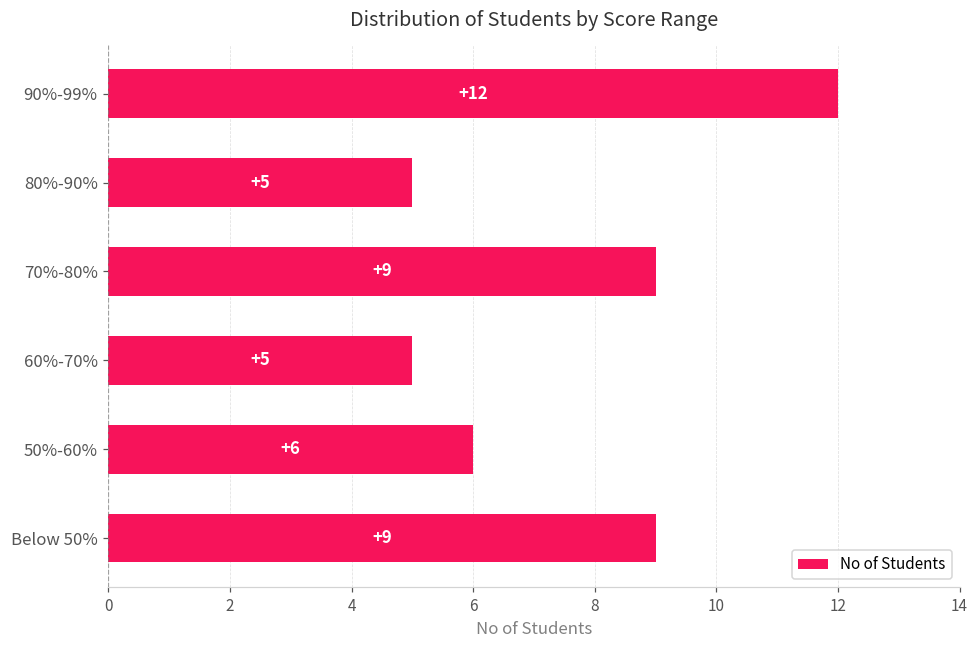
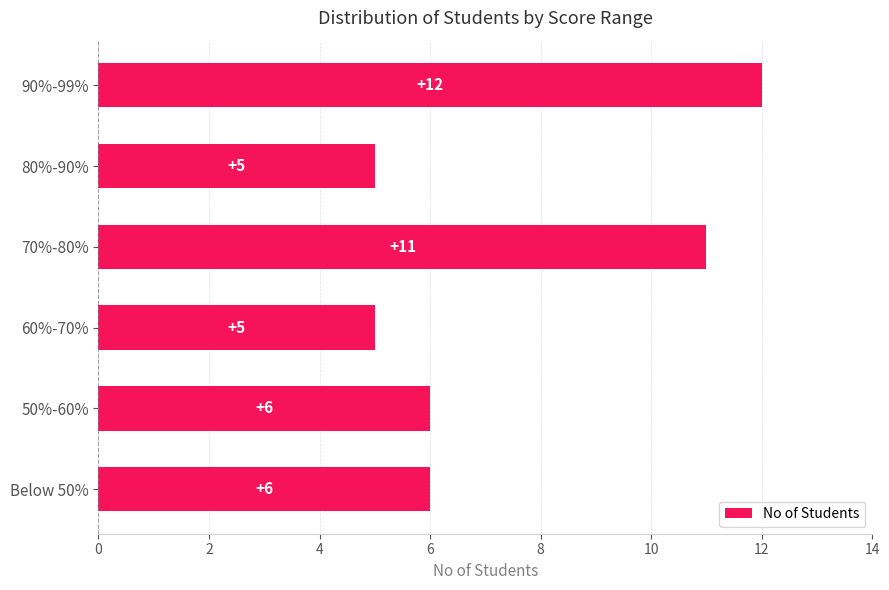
  {
    "90%-99%": "+12",
    "80%-90%": "+5",
-   "70%-80%": "+9",
+   "70%-80%": "+11",
    "60%-70%": "+5",
    "50%-60%": "+6",
-   "Below 50%": "+9"
+   "Below 50%": "+6"
  }
